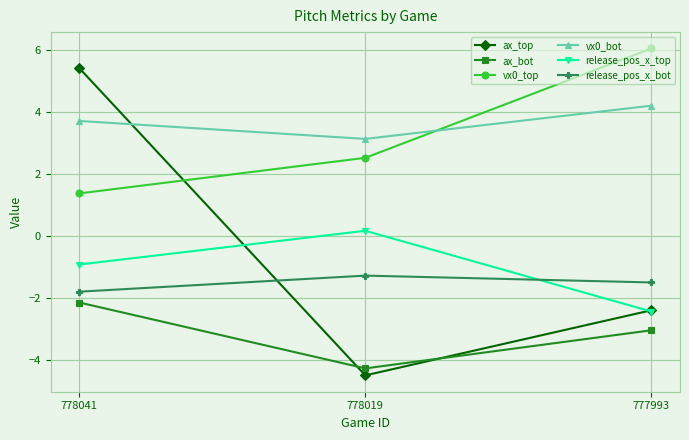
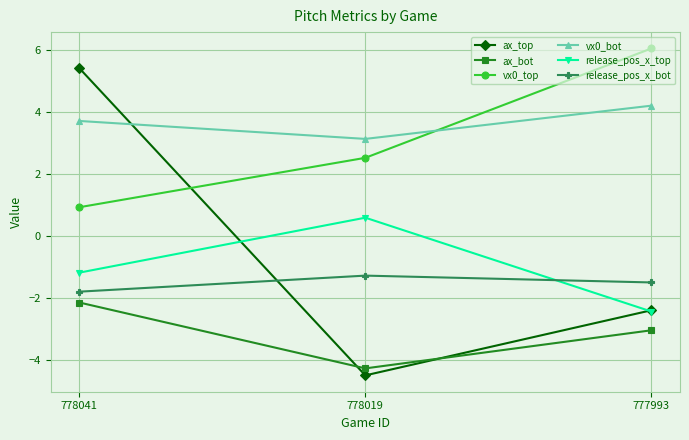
  {
    "ax_top": {
      "778041": 5.4,
      "778019": -4.5
    },
    "vx0_top": {
-     "778041": 1.4,
+     "778041": 0.9,
      "778019": 2.5
    },
    "vx0_bot": {
      "778041": 3.7,
      "778019": 3.1,
      "777993": 4.2
    },
    "release_pos_x_top": {
-     "778041": -0.9,
-     "778019": 0.2
+     "778041": -1.2,
+     "778019": 0.6
    }
  }
